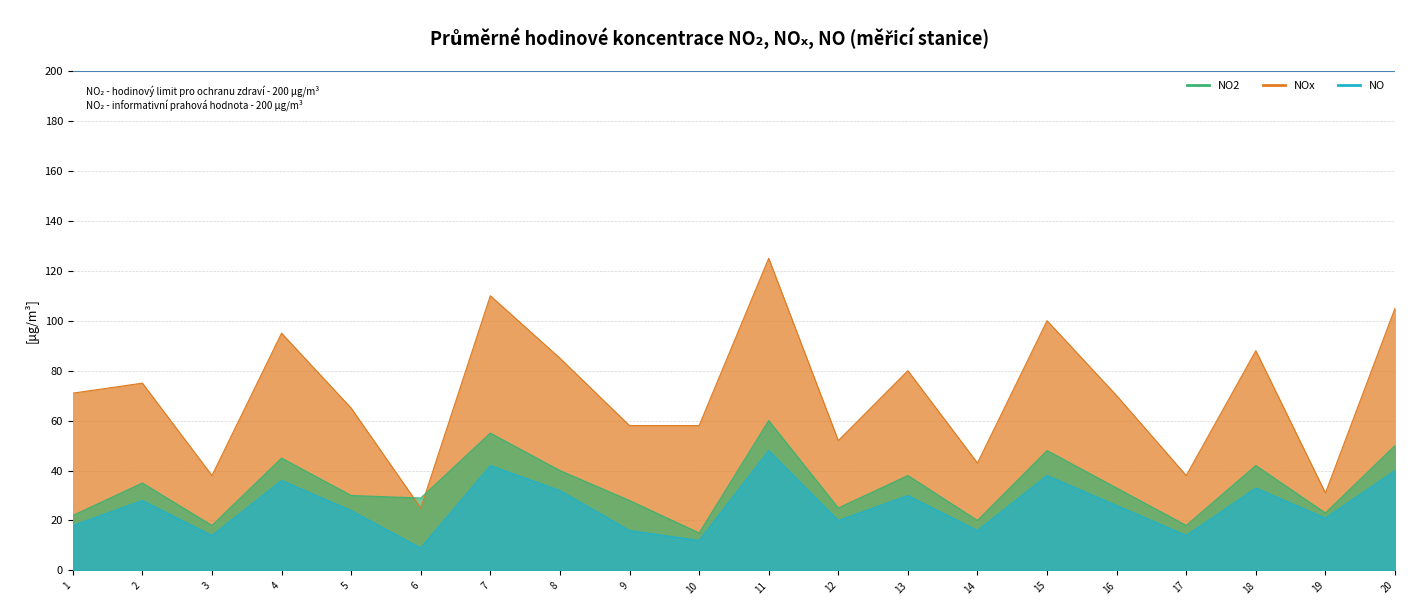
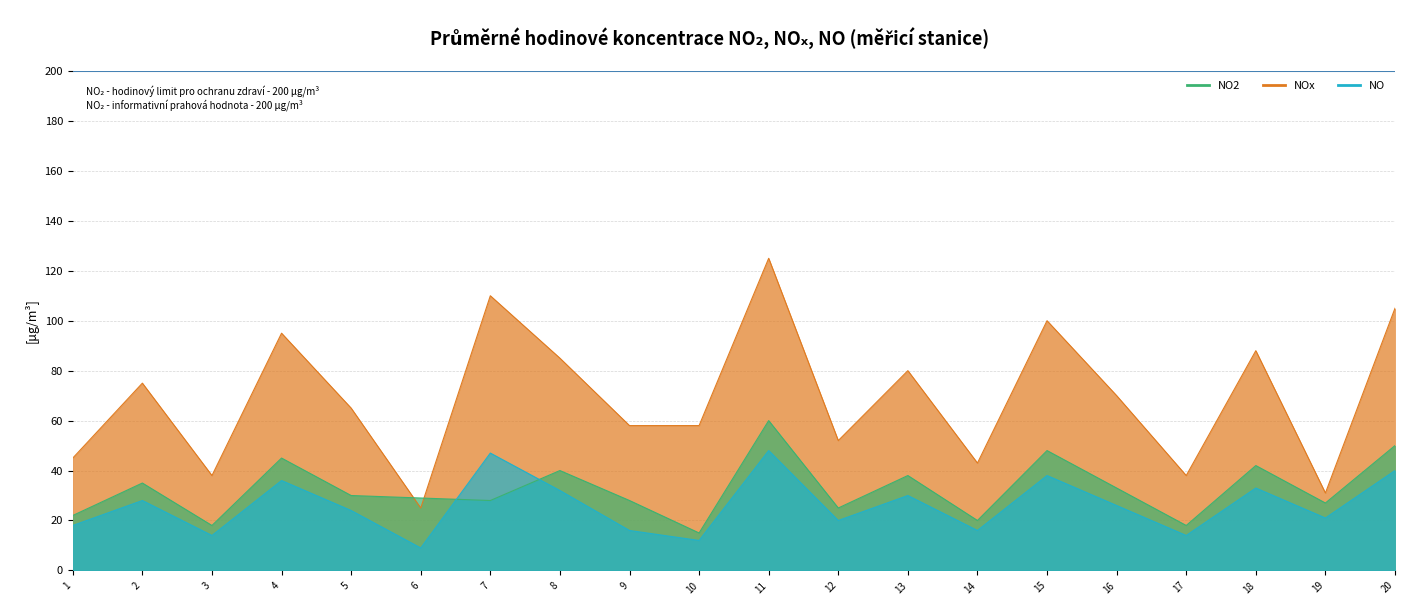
  {
    "NOx": {
-     "1": 71,
+     "1": 45,
      "2": 75,
      "3": 38,
      "4": 95,
      "5": 65,
      "6": 25,
      "7": 110,
      "8": 85,
      "9": 58,
      "10": 58,
      "11": 125,
      "12": 52,
      "13": 80,
      "14": 43,
      "15": 100,
      "16": 70,
      "17": 38,
      "18": 88,
      "19": 31,
      "20": 105
    },
    "NO2": {
      "1": 22,
      "2": 35,
      "3": 18,
      "4": 45,
      "5": 30,
      "6": 29,
-     "7": 55,
+     "7": 28,
      "8": 40,
      "9": 28,
      "10": 15,
      "11": 60,
      "12": 25,
      "13": 38,
      "14": 20,
      "15": 48,
      "16": 33,
      "17": 18,
      "18": 42,
-     "19": 23,
+     "19": 27,
      "20": 50
    },
    "NO": {
      "1": 18,
      "2": 28,
      "3": 14,
      "4": 36,
      "5": 24,
      "6": 9,
-     "7": 42,
+     "7": 47,
      "8": 32,
      "9": 16,
      "10": 12,
      "11": 48,
      "12": 20,
      "13": 30,
      "14": 16,
      "15": 38,
      "16": 26,
      "17": 14,
      "18": 33,
      "19": 21,
      "20": 40
    }
  }
